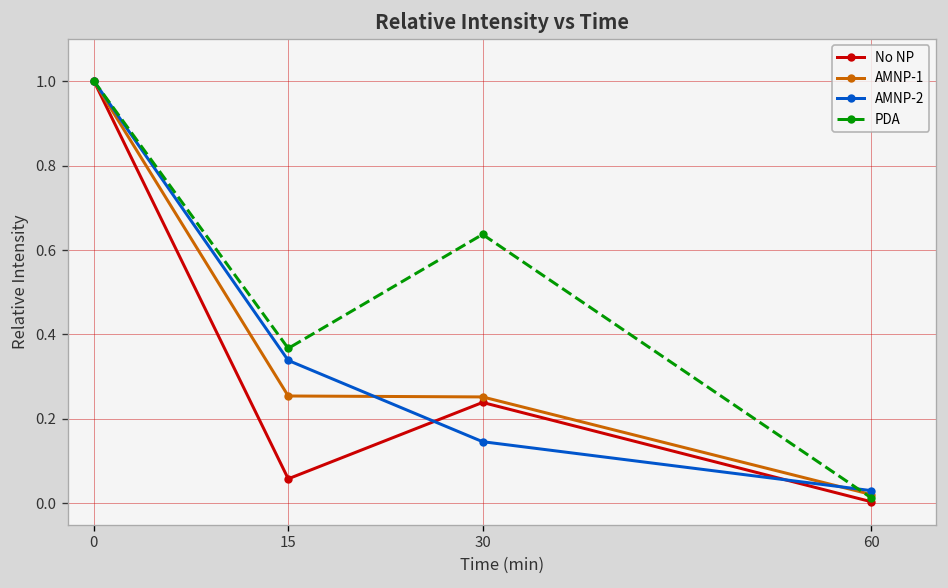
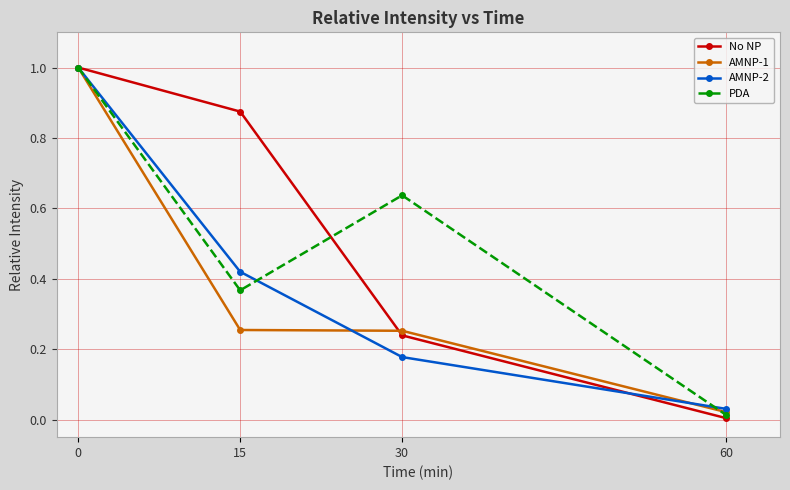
  {
    "No NP": {
-     "15": 0.06,
+     "15": 0.87,
      "30": 0.24,
      "60": 0.00
    },
    "AMNP-1": {
      "15": 0.25,
      "30": 0.25,
      "60": 0.02
    },
    "AMNP-2": {
-     "15": 0.34,
-     "30": 0.15,
+     "15": 0.42,
+     "30": 0.18,
      "60": 0.03
    },
    "PDA": {
      "15": 0.37,
      "30": 0.64,
      "60": 0.01
    }
  }
